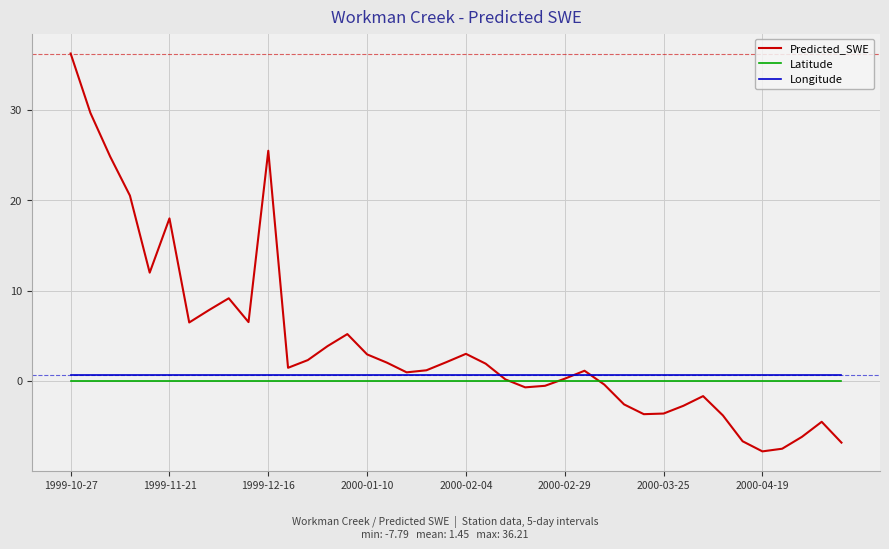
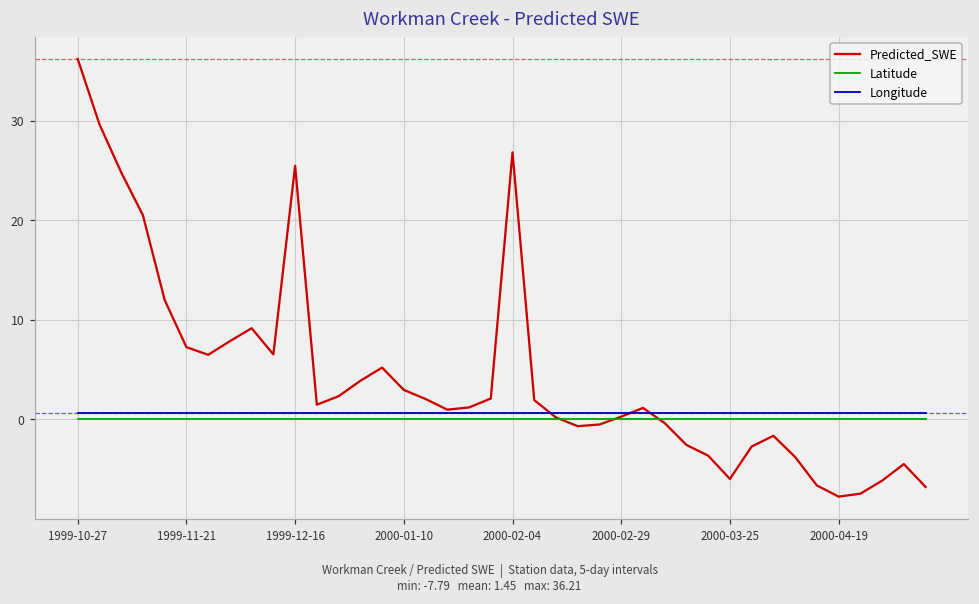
  {
    "Predicted_SWE": {
      "1999-10-27": 36,
-     "1999-11-21": 18,
+     "1999-11-21": 7,
      "1999-12-16": 25,
      "2000-01-10": 3,
-     "2000-02-04": 3,
-     "2000-03-25": -4,
+     "2000-02-04": 27,
+     "2000-03-25": -6,
      "2000-04-19": -8
    },
    "Latitude": {
      "1999-10-27": 0,
      "1999-11-21": 0,
      "1999-12-16": 0,
      "2000-01-10": 0,
      "2000-02-04": 0,
      "2000-03-25": 0,
      "2000-04-19": 0
    },
    "Longitude": {
      "1999-10-27": 1,
      "1999-11-21": 1,
      "1999-12-16": 1,
      "2000-01-10": 1,
      "2000-02-04": 1,
      "2000-02-29": 1,
      "2000-03-25": 1,
      "2000-04-19": 1
    }
  }
